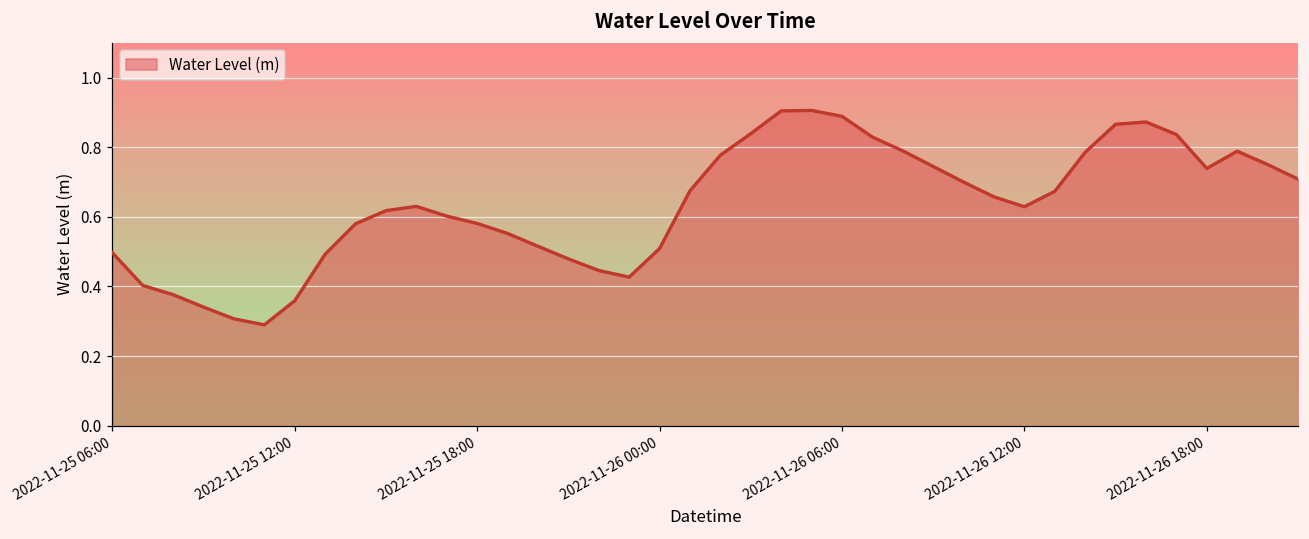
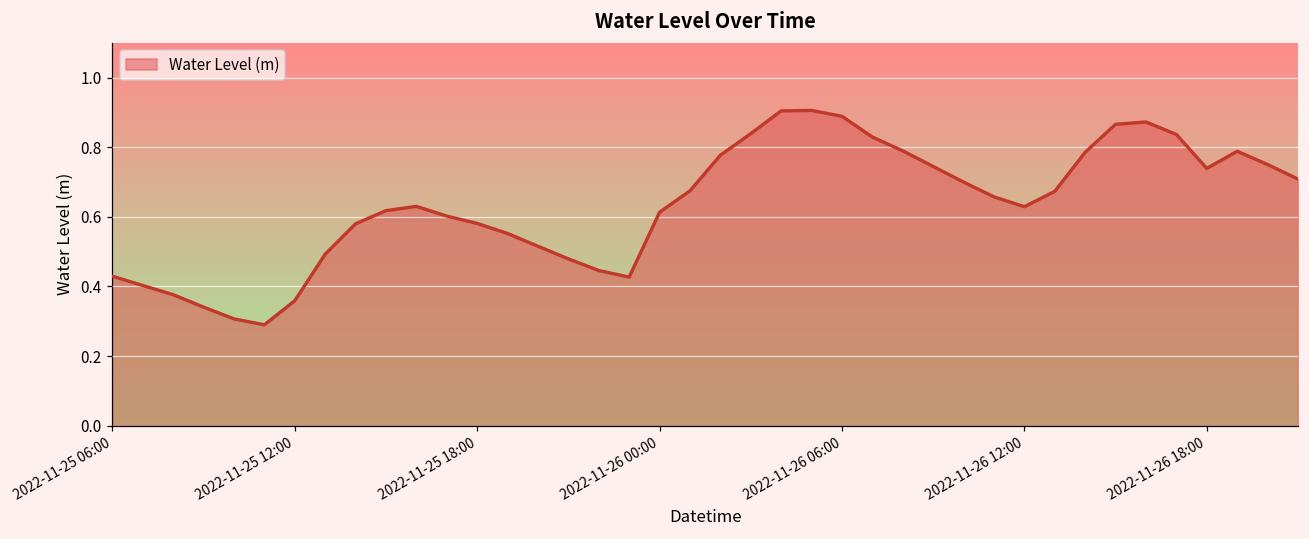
  {
-   "2022-11-25 06:00": 0.50,
+   "2022-11-25 06:00": 0.43,
    "2022-11-25 12:00": 0.36,
    "2022-11-25 18:00": 0.58,
-   "2022-11-26 00:00": 0.51,
+   "2022-11-26 00:00": 0.61,
    "2022-11-26 06:00": 0.89,
    "2022-11-26 12:00": 0.63,
    "2022-11-26 18:00": 0.74
  }
